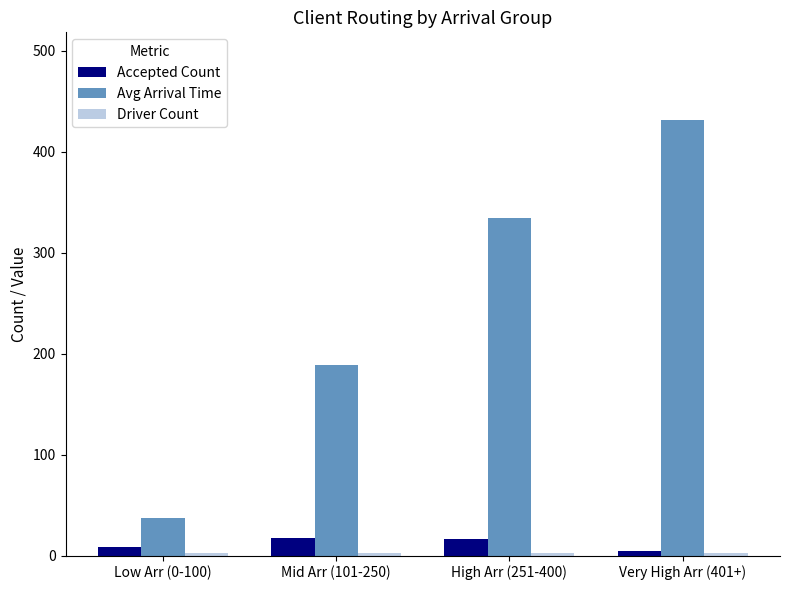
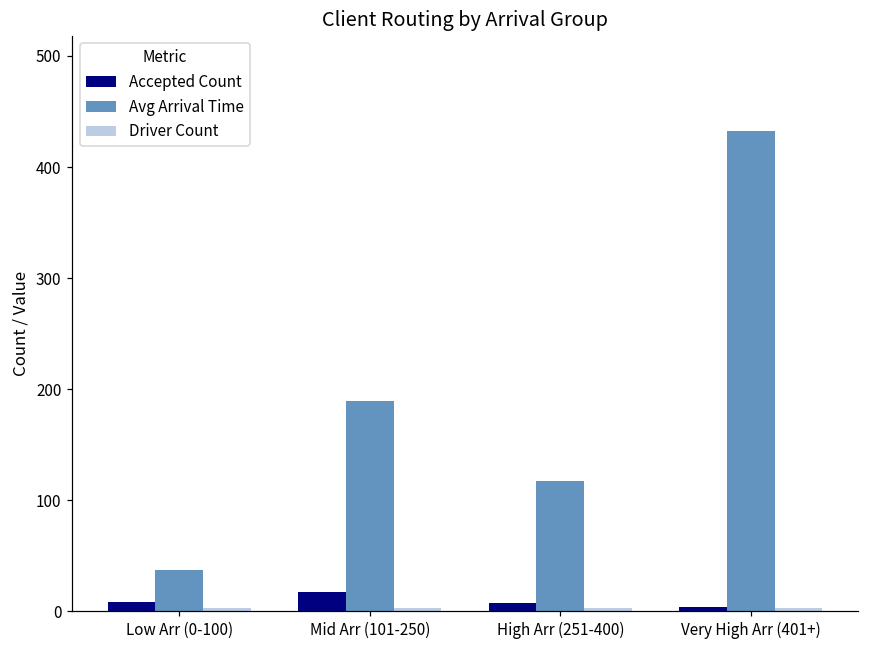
  {
    "Accepted Count": {
      "Low Arr (0-100)": 8,
      "Mid Arr (101-250)": 17,
-     "High Arr (251-400)": 16,
+     "High Arr (251-400)": 7,
      "Very High Arr (401+)": 4
    },
    "Avg Arrival Time": {
      "Low Arr (0-100)": 37,
      "Mid Arr (101-250)": 189,
-     "High Arr (251-400)": 334,
+     "High Arr (251-400)": 117,
      "Very High Arr (401+)": 432
    },
    "Driver Count": {
      "Low Arr (0-100)": 3,
      "Mid Arr (101-250)": 3,
      "High Arr (251-400)": 3,
      "Very High Arr (401+)": 3
    }
  }
